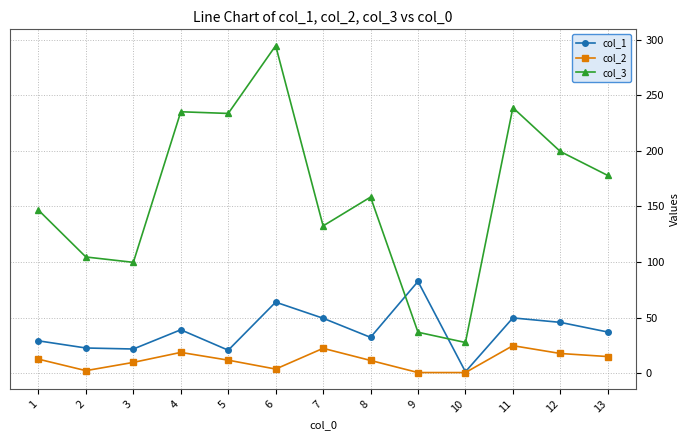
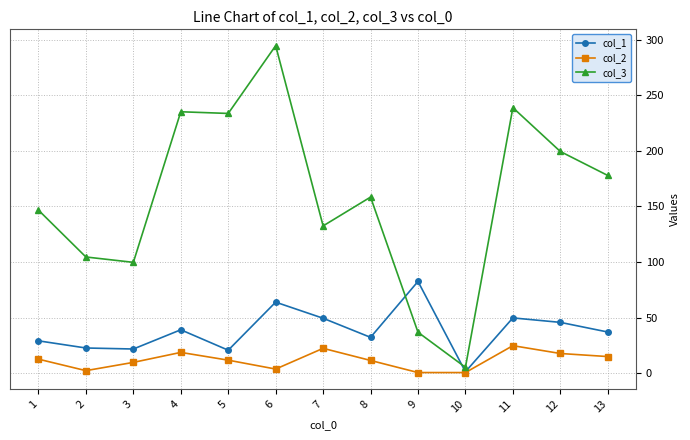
  {
    "col_1": {
      "1": 29,
      "2": 23,
      "3": 22,
      "4": 39,
      "5": 21,
      "6": 64,
      "7": 49,
      "8": 32,
      "9": 83,
      "11": 50,
      "12": 46,
      "13": 37
    },
    "col_2": {
      "1": 13,
      "2": 2,
      "3": 10,
      "4": 19,
      "5": 12,
      "6": 4,
      "7": 22,
      "8": 11,
      "9": 1,
      "11": 25,
      "12": 18,
      "13": 15
    },
    "col_3": {
      "1": 147,
      "2": 105,
      "3": 100,
      "4": 235,
      "5": 234,
      "6": 295,
      "7": 132,
      "8": 158,
      "9": 37,
-     "10": 28,
+     "10": 5,
      "11": 239,
      "12": 199,
      "13": 178
    }
  }
